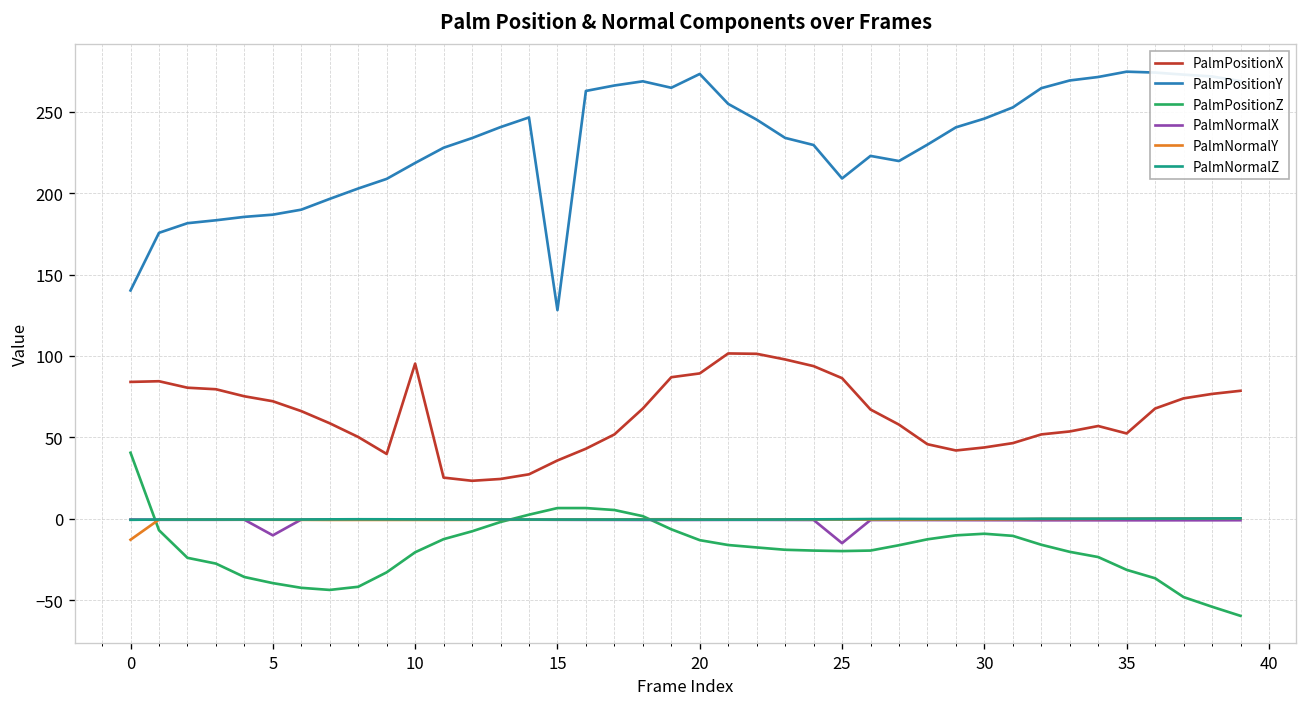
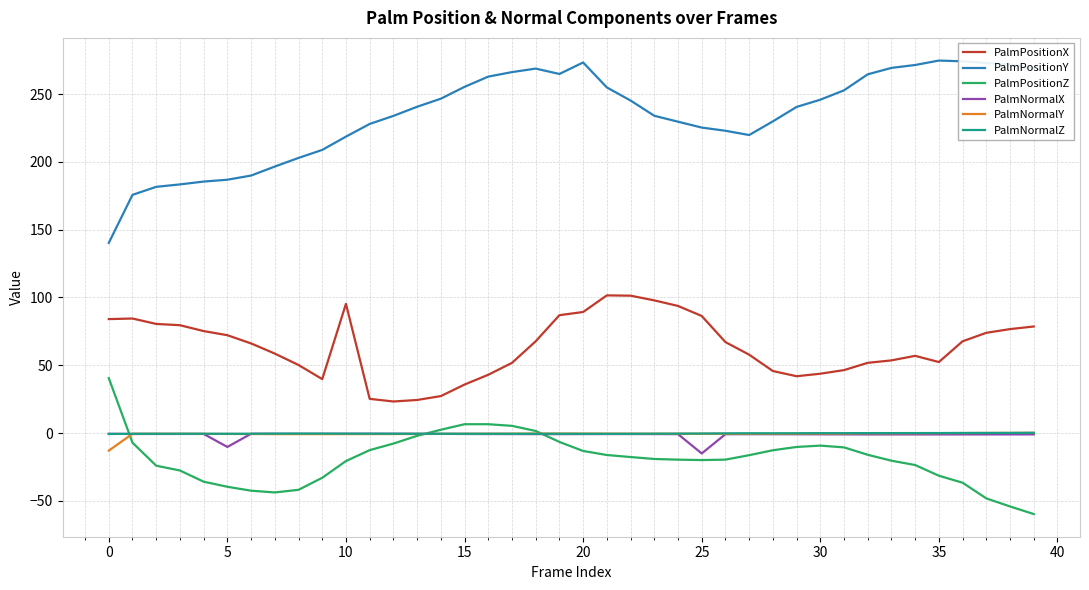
  {
    "PalmPositionX": {
      "0": 84,
      "5": 72,
      "10": 95,
      "15": 36,
      "20": 89,
      "25": 86,
      "30": 44,
      "35": 52
    },
    "PalmPositionY": {
      "0": 140,
      "5": 187,
      "10": 219,
-     "15": 128,
+     "15": 255,
      "20": 273,
-     "25": 209,
+     "25": 225,
      "30": 246,
      "35": 275
    },
    "PalmNormalX": {
      "5": -10,
      "25": -15
    },
    "PalmNormalY": {
      "0": -13
    }
  }
